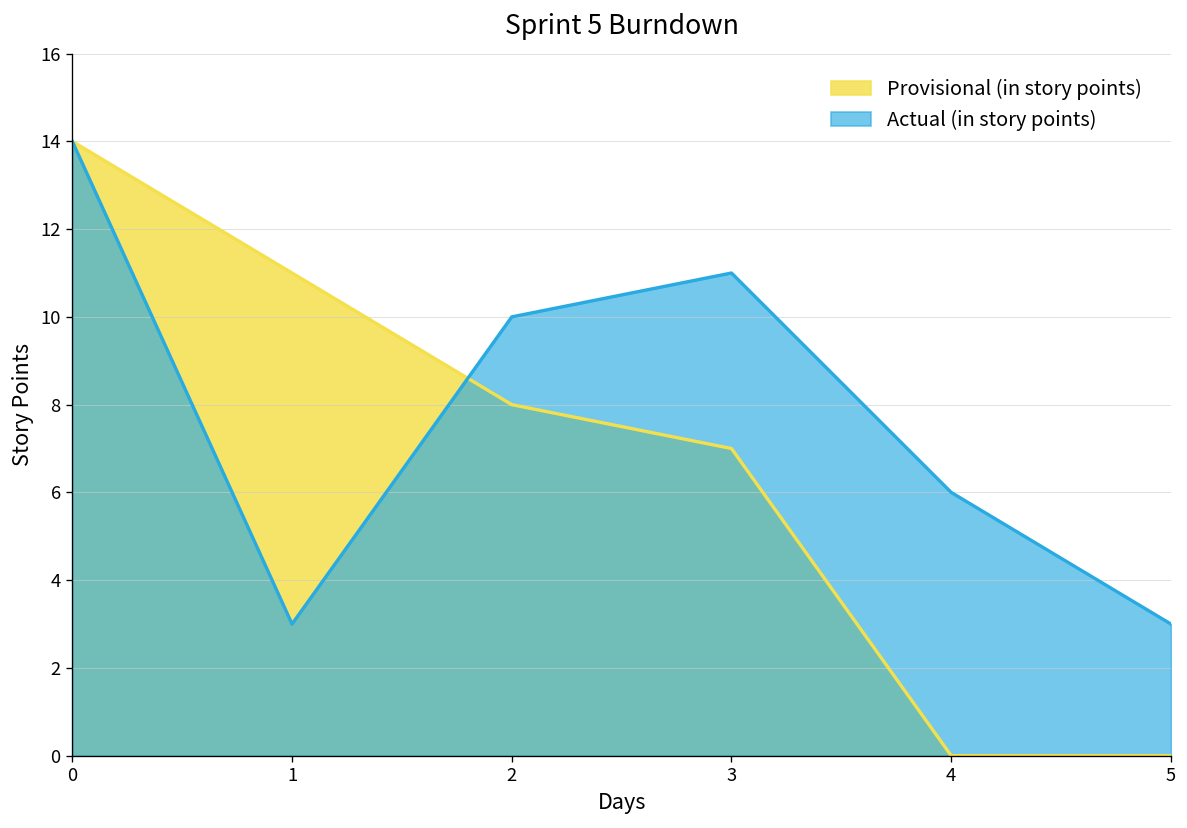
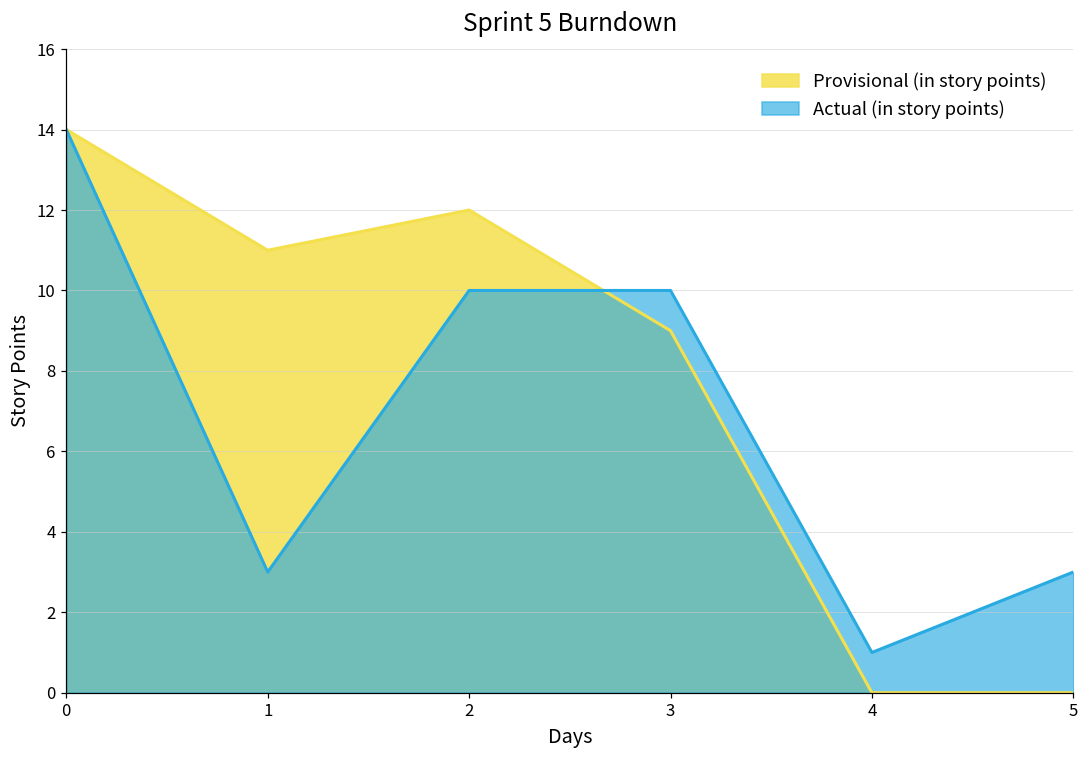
  {
    "Provisional (in story points)": {
      "1": 11,
-     "2": 8,
-     "3": 7,
+     "2": 12,
+     "3": 9,
      "4": 0,
      "5": 0
    },
    "Actual (in story points)": {
      "1": 3,
      "2": 10,
-     "3": 11,
-     "4": 6,
+     "3": 10,
+     "4": 1,
      "5": 3
    }
  }
